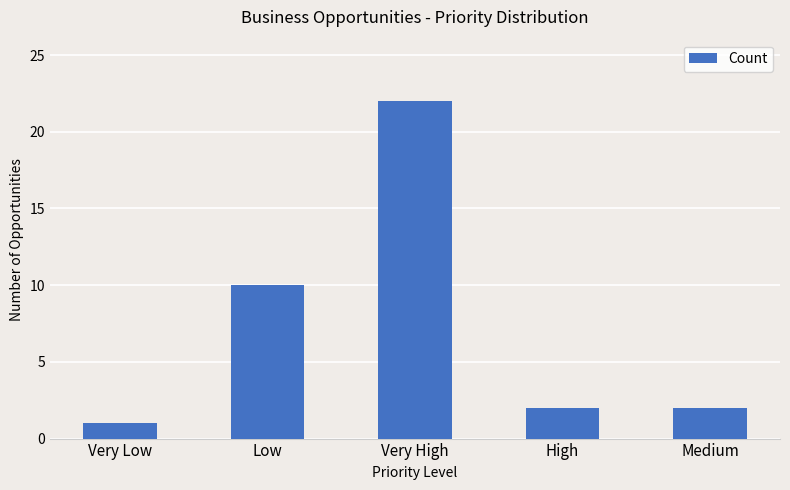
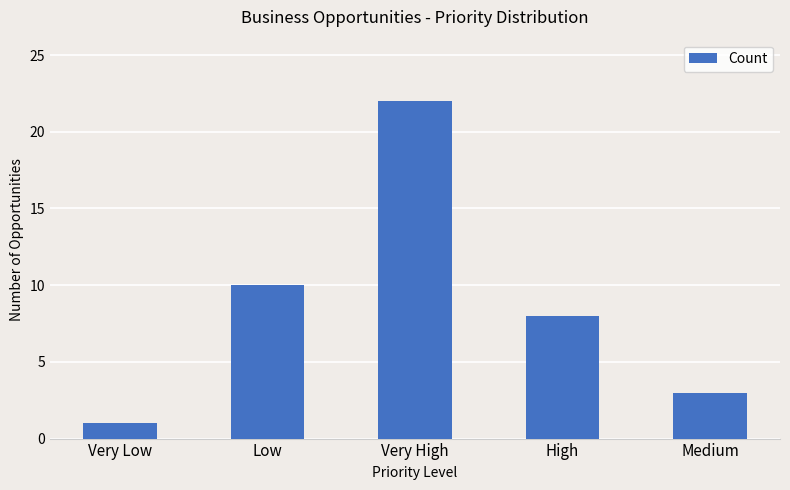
  {
    "Very Low": 1,
    "Low": 10,
    "Very High": 22,
-   "High": 2,
-   "Medium": 2
+   "High": 8,
+   "Medium": 3
  }
